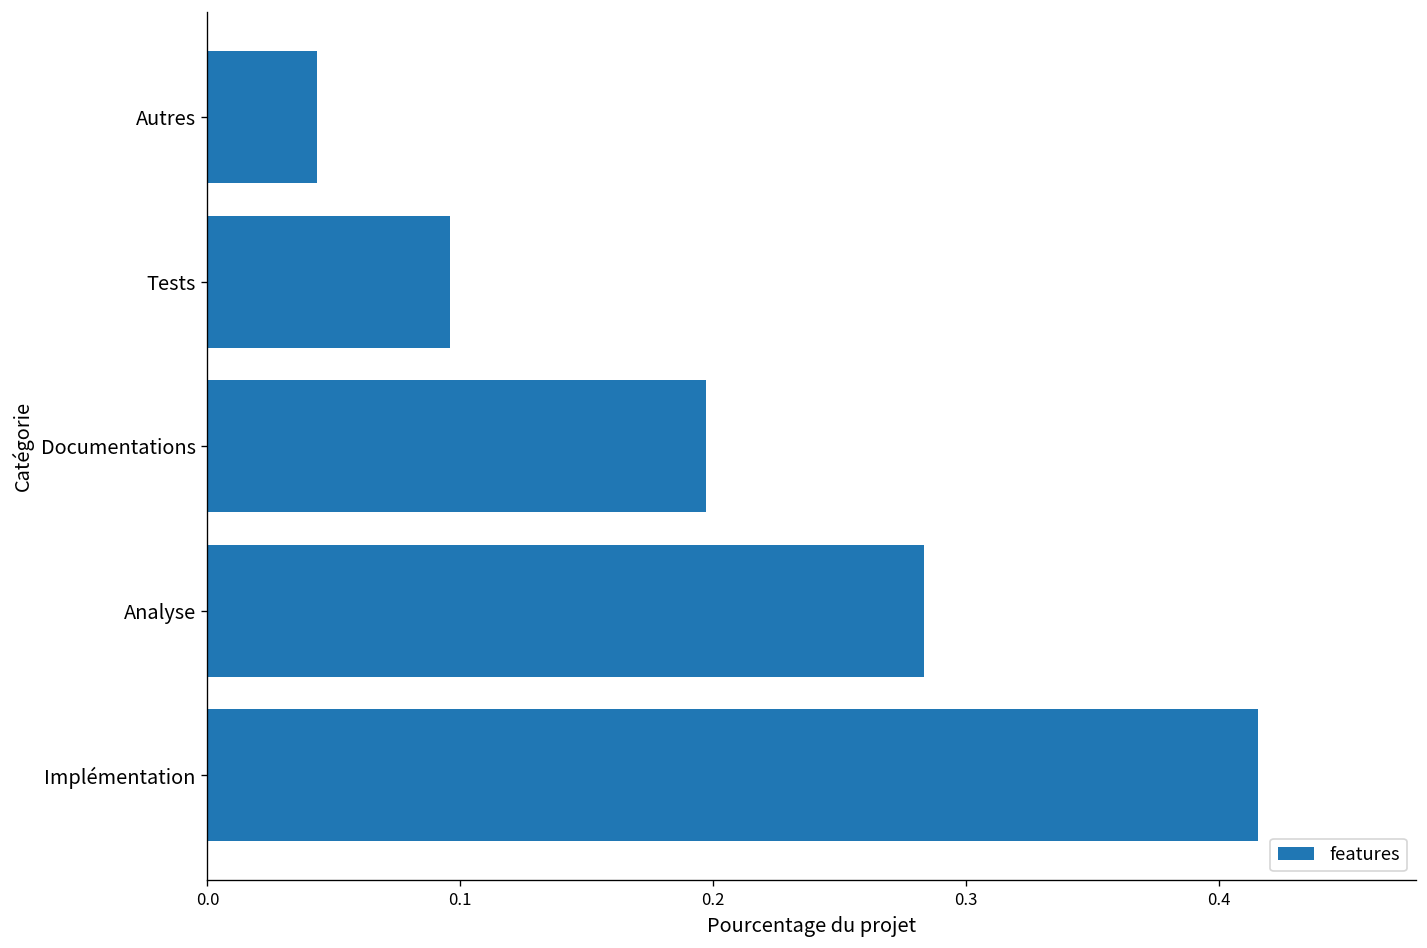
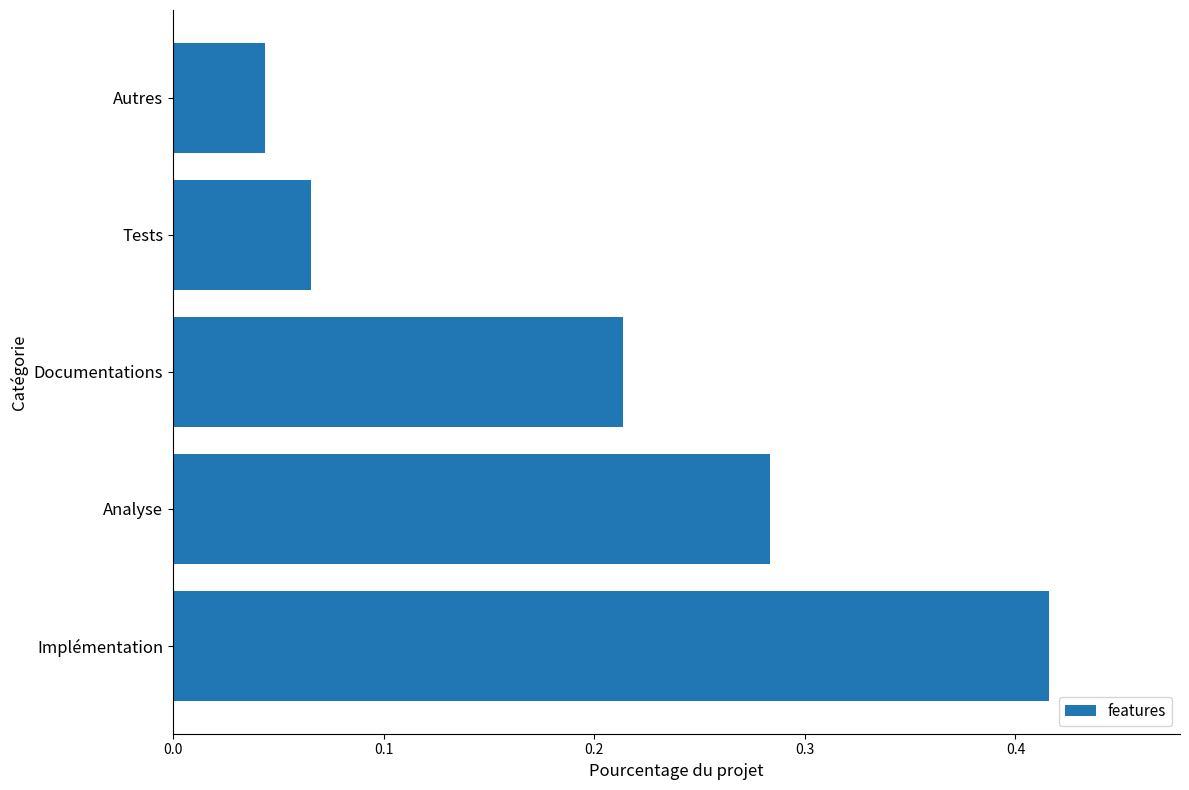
  {
    "Autres": 0.044,
-   "Tests": 0.096,
-   "Documentations": 0.197,
+   "Tests": 0.066,
+   "Documentations": 0.214,
    "Analyse": 0.283,
    "Implémentation": 0.416
  }
